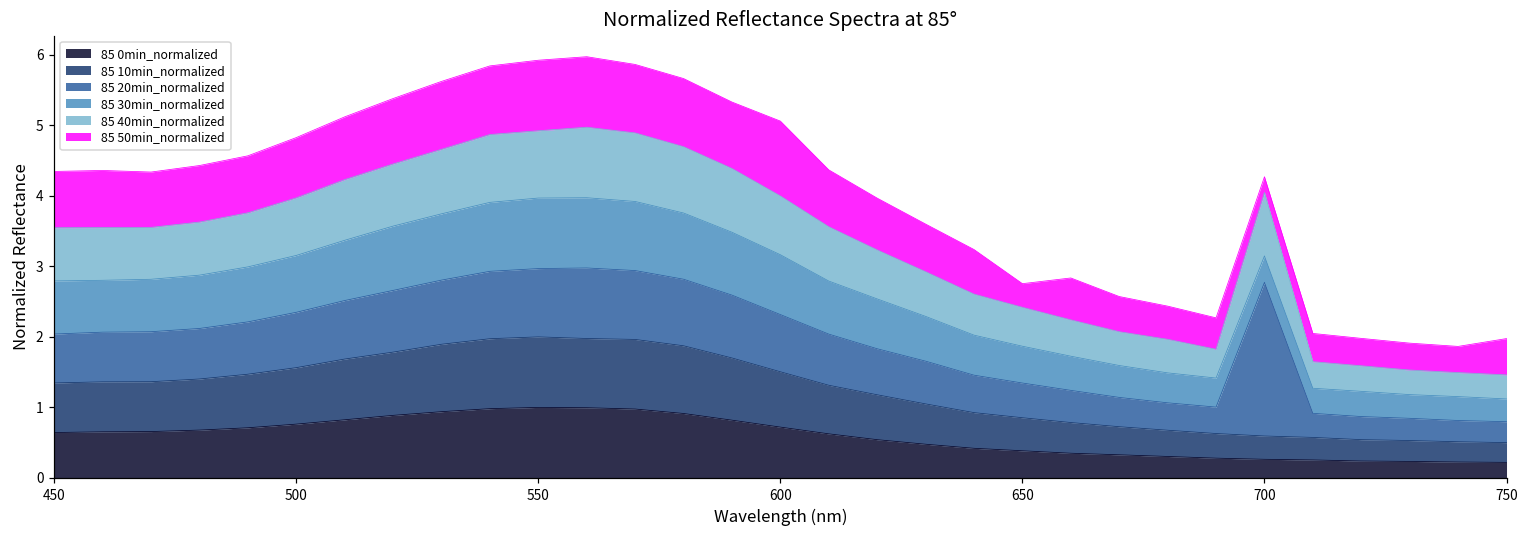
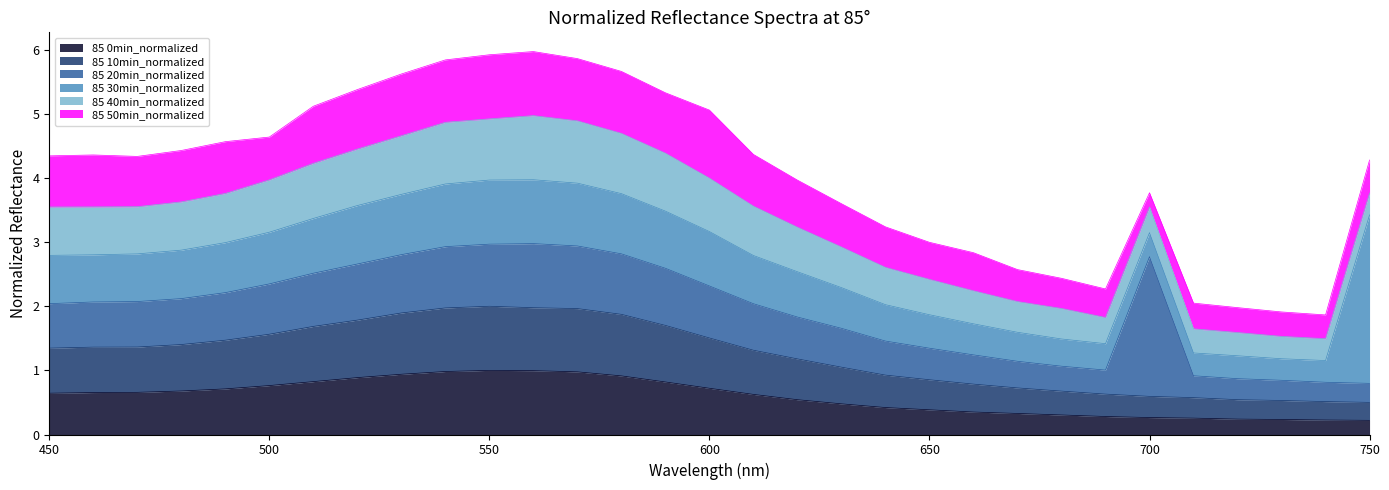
  {
    "85 0min_normalized": {
      "450": 0.6,
      "500": 0.8,
      "550": 1.0,
      "600": 0.7,
      "650": 0.4,
      "700": 0.3,
      "750": 0.2
    },
    "85 10min_normalized": {
      "450": 0.7,
      "500": 0.8,
      "550": 1.0,
      "600": 0.8,
      "650": 0.5,
      "700": 0.3,
      "750": 0.3
    },
    "85 20min_normalized": {
      "450": 0.7,
      "500": 0.8,
      "550": 1.0,
      "600": 0.8,
      "650": 0.5,
      "700": 2.2,
      "750": 0.3
    },
    "85 30min_normalized": {
      "450": 0.8,
      "500": 0.8,
      "550": 1.0,
      "600": 0.8,
      "650": 0.5,
      "700": 0.4,
-     "750": 0.3
+     "750": 2.6
    },
    "85 40min_normalized": {
      "450": 0.8,
      "500": 0.8,
      "550": 1.0,
      "600": 0.8,
      "650": 0.6,
-     "700": 0.9,
+     "700": 0.4,
      "750": 0.3
    },
    "85 50min_normalized": {
      "450": 0.8,
-     "500": 0.9,
+     "500": 0.7,
      "550": 1.0,
      "600": 1.1,
-     "650": 0.3,
+     "650": 0.6,
      "700": 0.2,
      "750": 0.5
    }
  }
